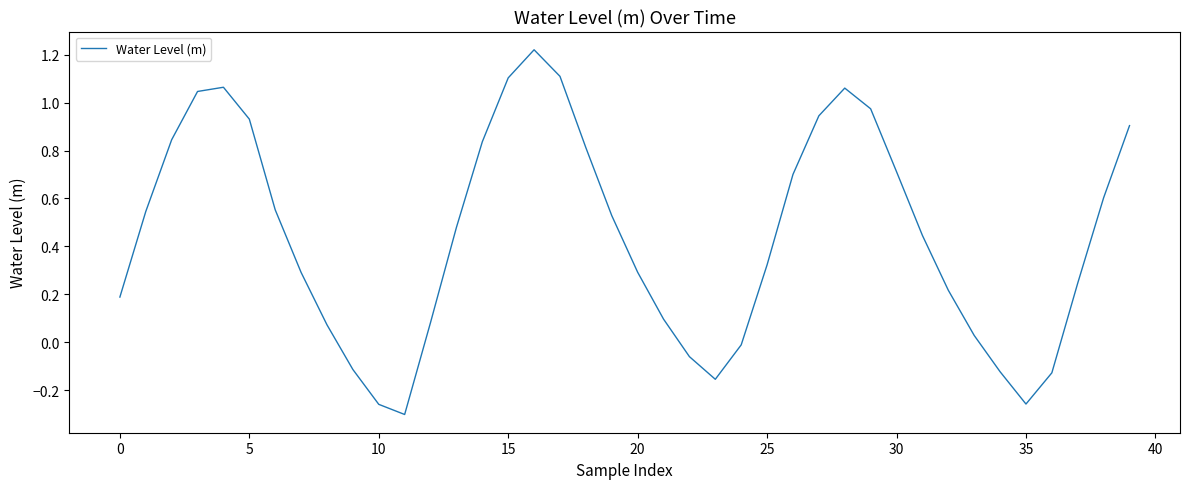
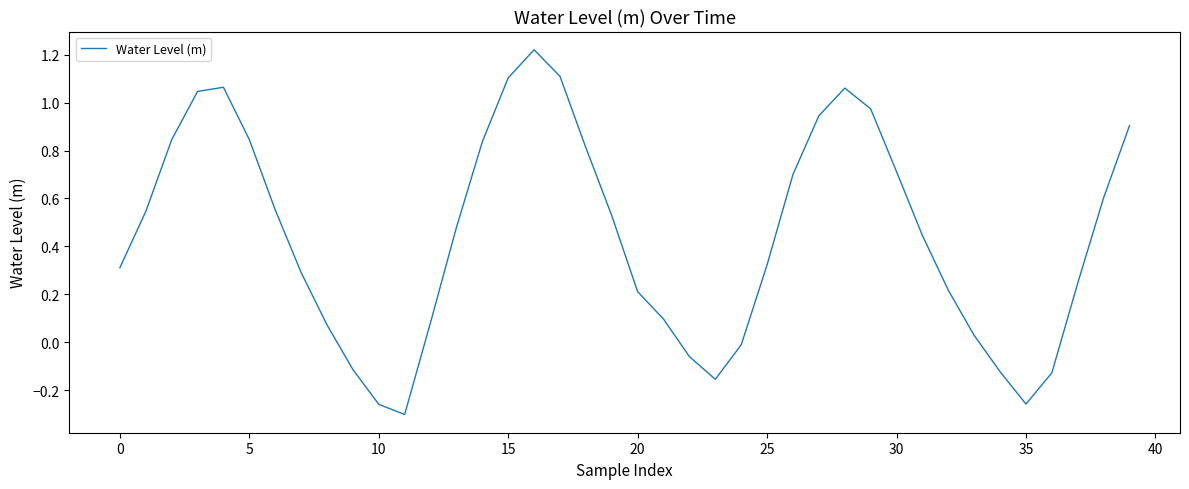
  {
-   "0": 0.19,
-   "5": 0.93,
+   "0": 0.31,
+   "5": 0.85,
    "10": -0.26,
    "15": 1.10,
-   "20": 0.29,
+   "20": 0.21,
    "25": 0.32,
    "30": 0.71,
    "35": -0.26
  }
